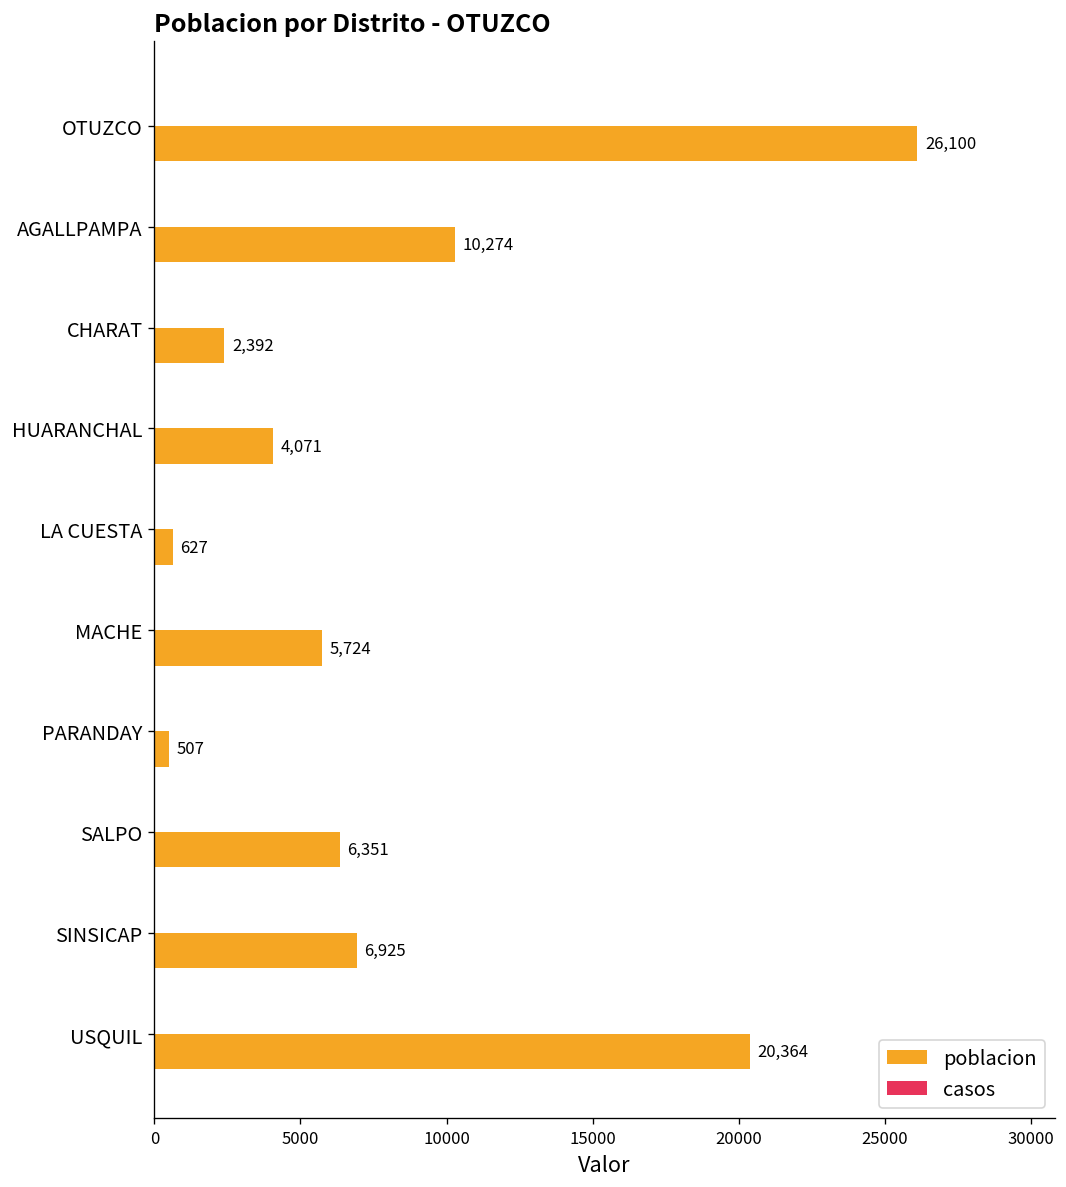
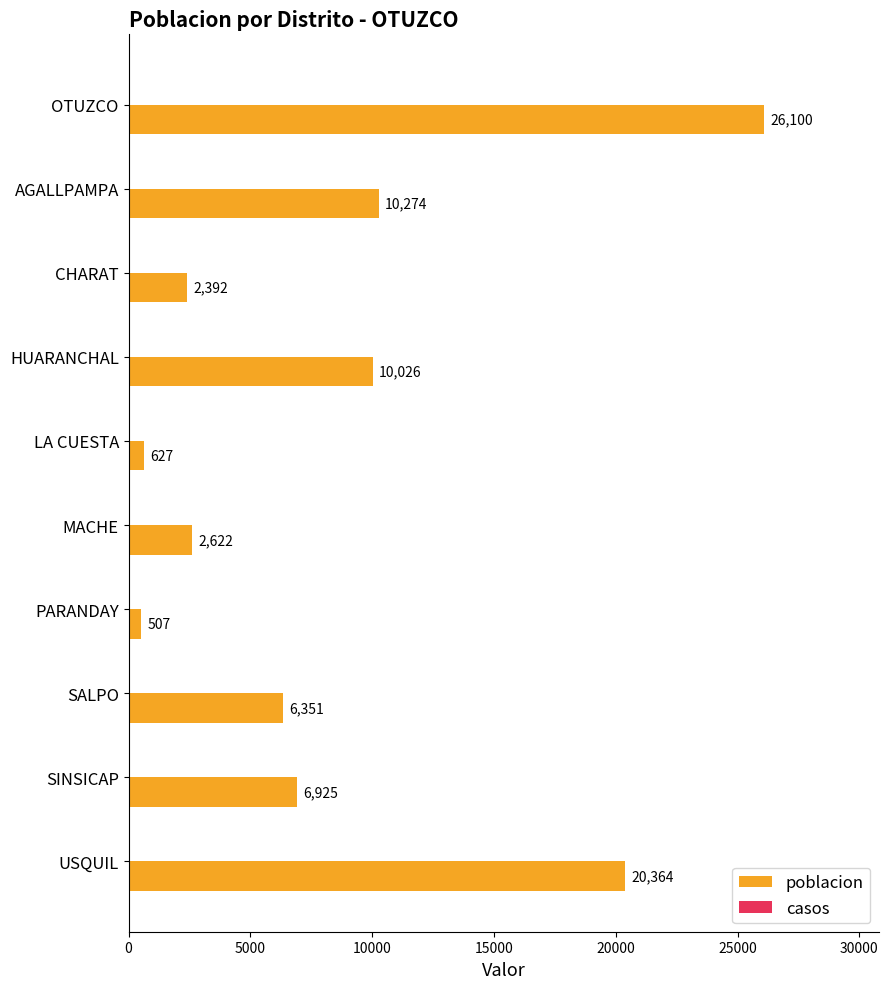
  {
    "poblacion": {
      "OTUZCO": "26,100",
      "AGALLPAMPA": "10,274",
      "CHARAT": "2,392",
-     "HUARANCHAL": "4,071",
+     "HUARANCHAL": "10,026",
      "LA CUESTA": "627",
-     "MACHE": "5,724",
+     "MACHE": "2,622",
      "PARANDAY": "507",
      "SALPO": "6,351",
      "SINSICAP": "6,925",
      "USQUIL": "20,364"
    },
    "casos": {
      "OTUZCO": "0",
      "AGALLPAMPA": "0",
      "CHARAT": "0",
      "HUARANCHAL": "0",
      "LA CUESTA": "0",
      "MACHE": "0",
      "PARANDAY": "0",
      "SALPO": "0",
      "SINSICAP": "0",
      "USQUIL": "0"
    }
  }
